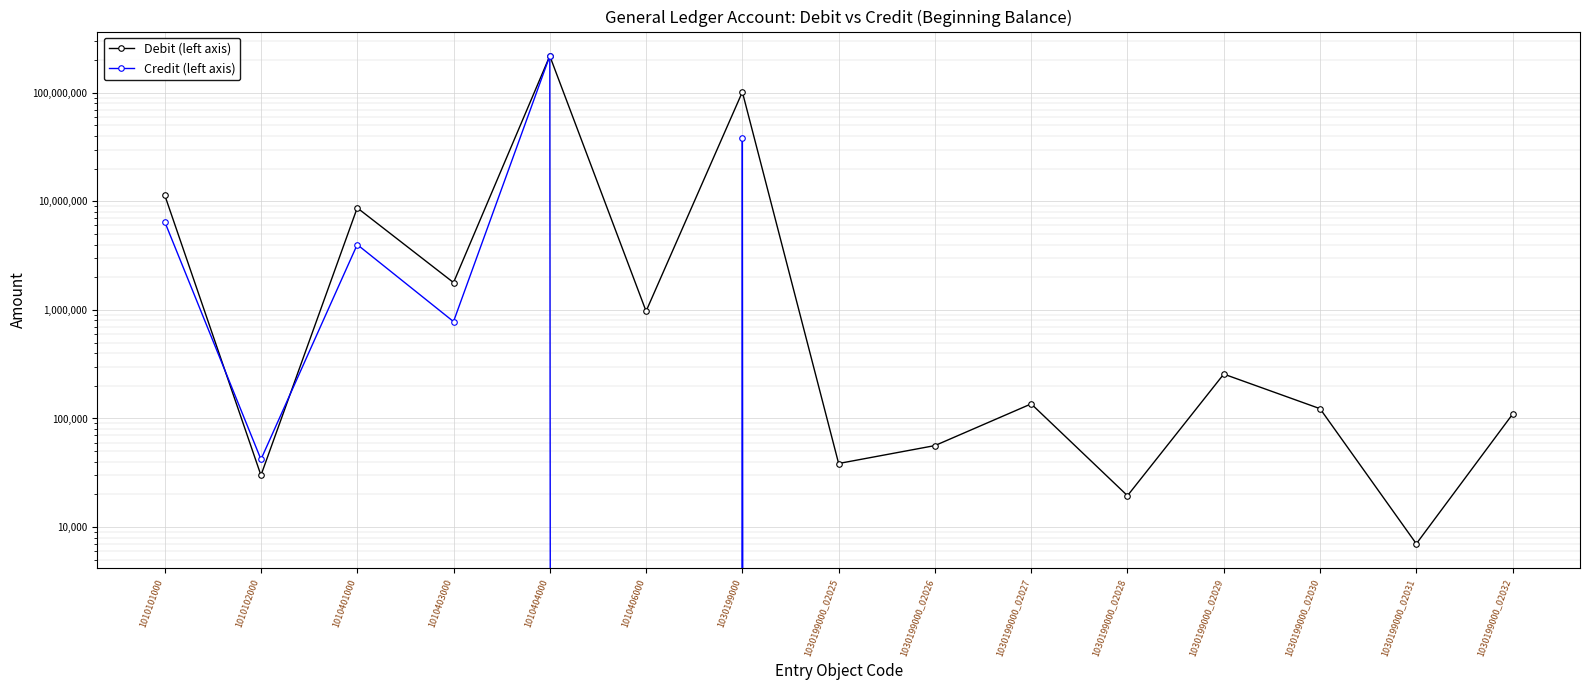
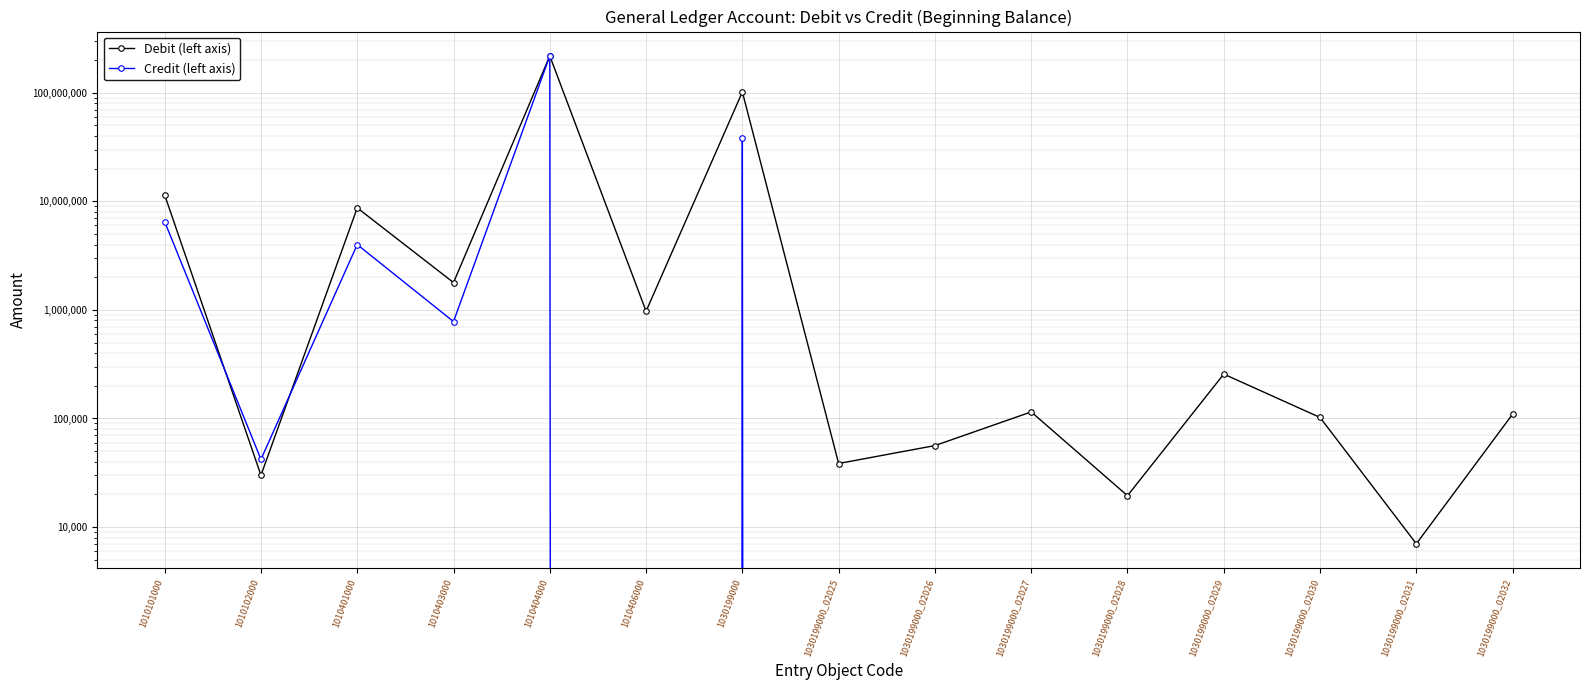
  {
    "Debit (left axis)": {
      "1010101000": "11,000,000",
      "1010102000": "30,000",
      "1010401000": "9,000,000",
      "1010403000": "1,800,000",
      "1010406000": "1,000,000",
      "1030199000": "100,000,000",
      "1030199000_02025": "38,000",
      "1030199000_02026": "60,000",
-     "1030199000_02027": "140,000",
+     "1030199000_02027": "110,000",
      "1030199000_02028": "19,000",
      "1030199000_02029": "260,000",
-     "1030199000_02030": "120,000",
+     "1030199000_02030": "100,000",
      "1030199000_02031": "7,000",
      "1030199000_02032": "110,000"
    },
    "Credit (left axis)": {
      "1010101000": "7,000,000",
      "1010102000": "42,000",
      "1010401000": "4,000,000",
      "1010403000": "800,000",
      "1030199000": "39,000,000"
    }
  }
